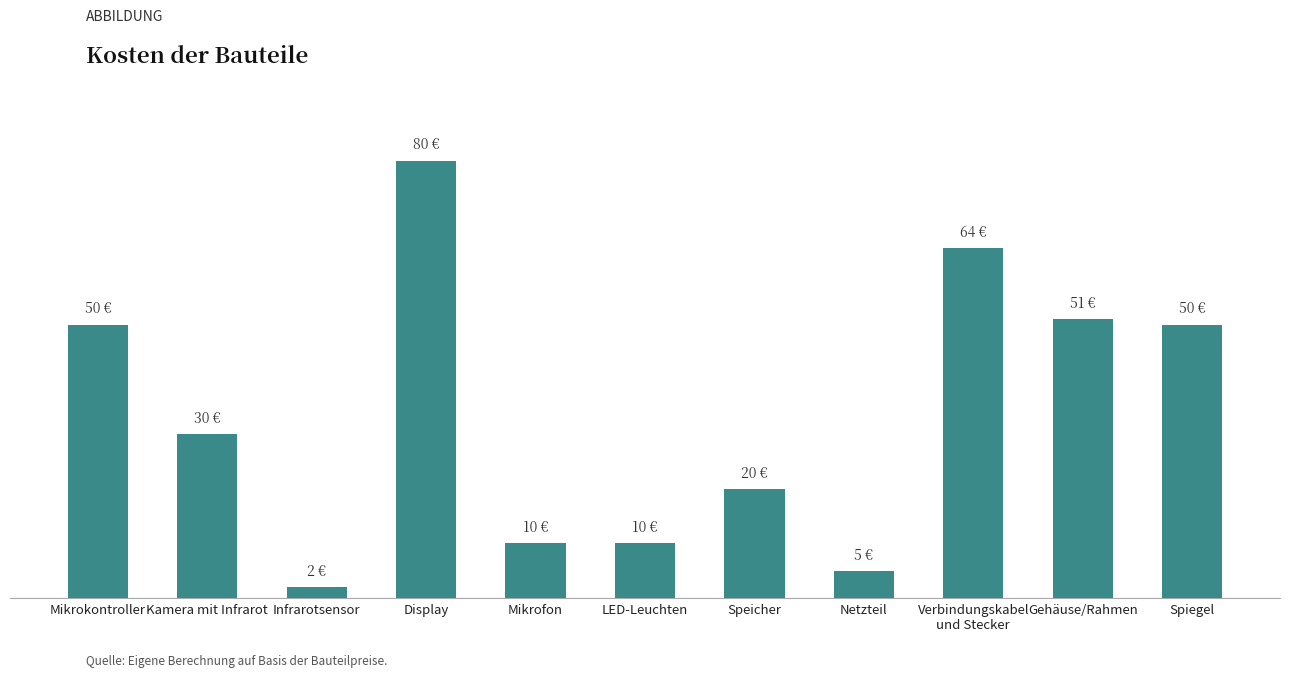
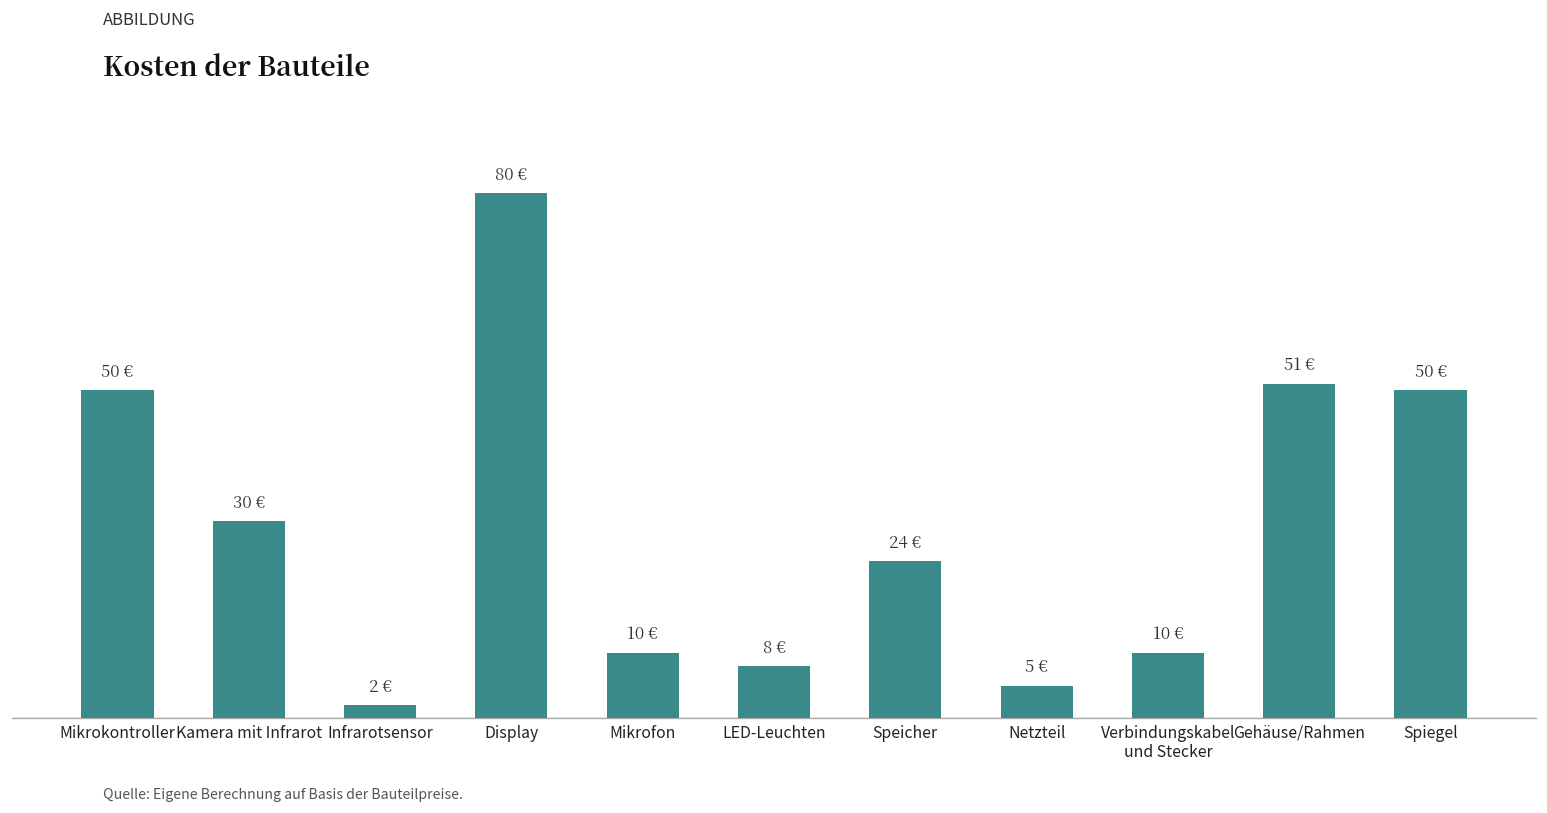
  {
    "Mikrokontroller": 50,
    "Kamera mit Infrarot": 30,
    "Infrarotsensor": 2,
    "Display": 80,
    "Mikrofon": 10,
-   "LED-Leuchten": 10,
-   "Speicher": 20,
+   "LED-Leuchten": 8,
+   "Speicher": 24,
    "Netzteil": 5,
-   "Verbindungskabel und Stecker": 64,
+   "Verbindungskabel und Stecker": 10,
    "Gehäuse/Rahmen": 51,
    "Spiegel": 50
  }
